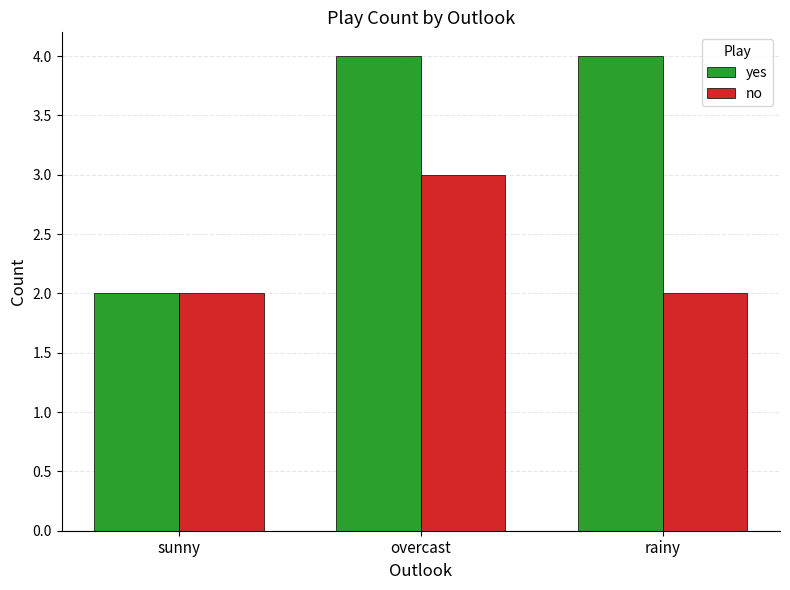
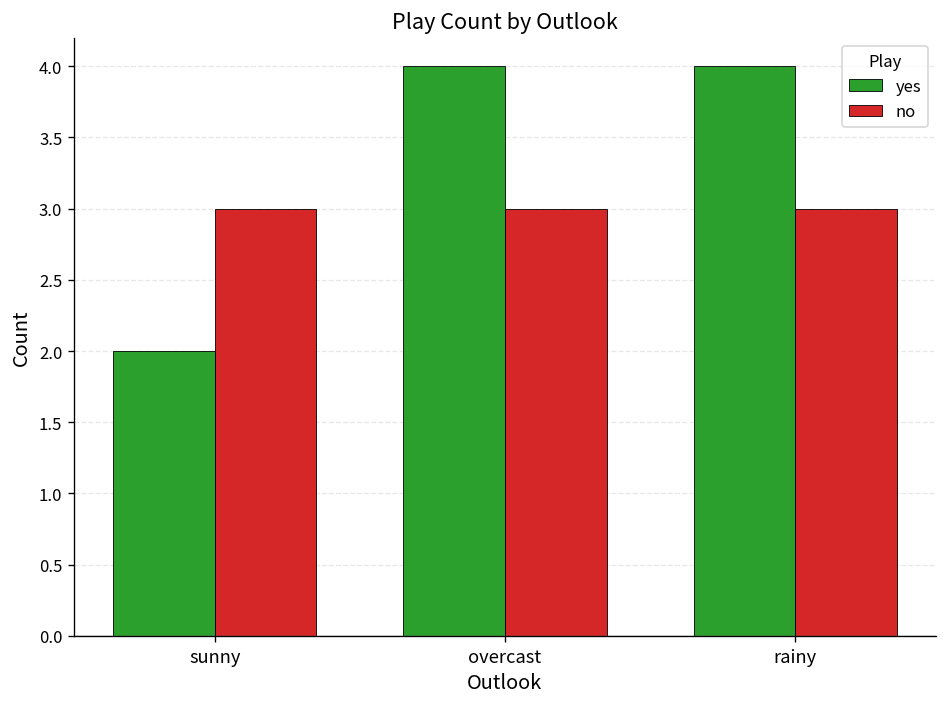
  {
    "yes": {
      "sunny": 2,
      "overcast": 4,
      "rainy": 4
    },
    "no": {
-     "sunny": 2,
+     "sunny": 3,
      "overcast": 3,
-     "rainy": 2
+     "rainy": 3
    }
  }
